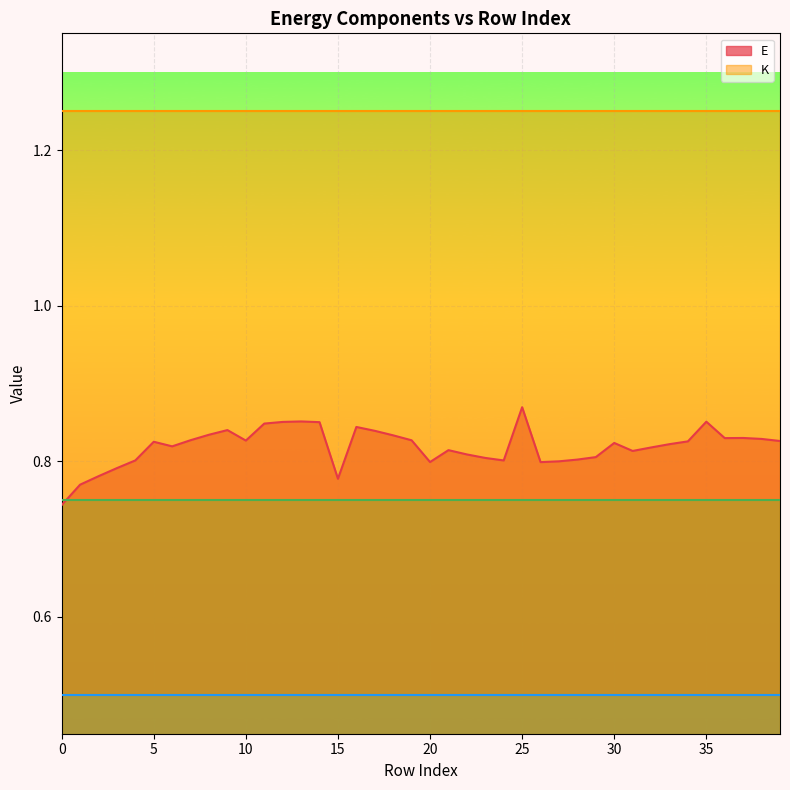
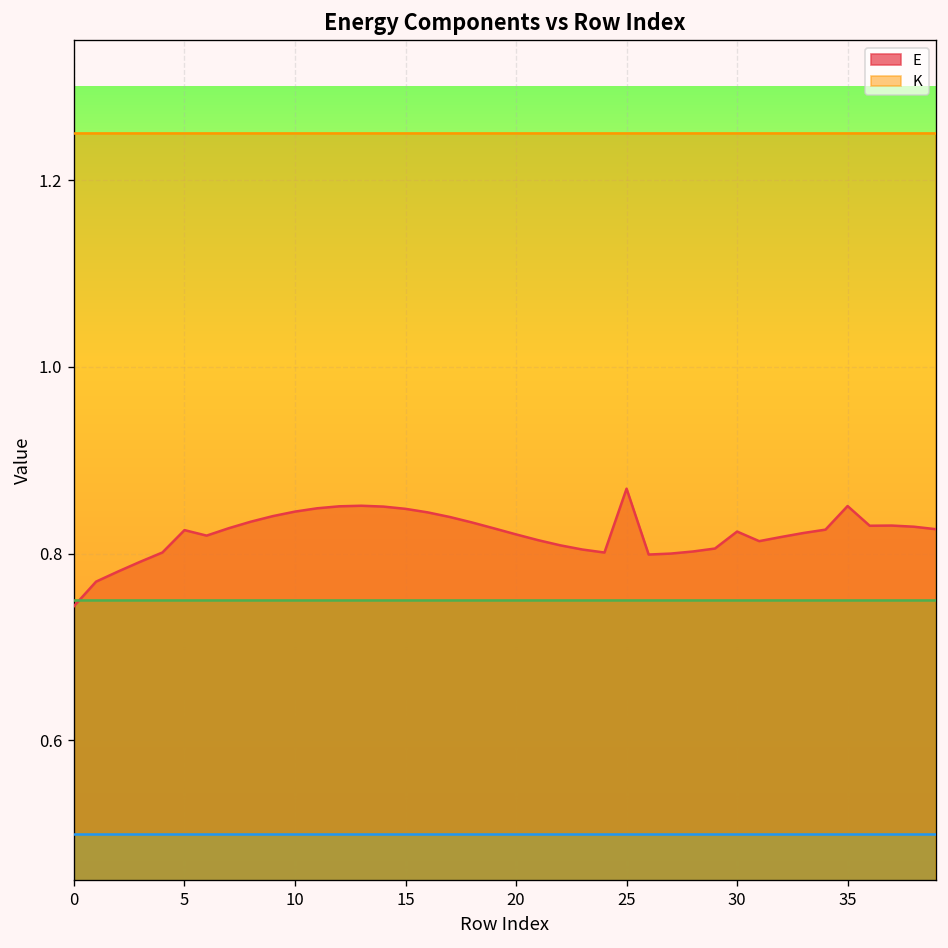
  {
    "E": {
      "0": 0.74,
      "5": 0.83,
-     "10": 0.83,
-     "15": 0.78,
-     "20": 0.80,
+     "10": 0.85,
+     "15": 0.85,
+     "20": 0.82,
      "25": 0.87,
      "30": 0.82,
      "35": 0.85
    },
    "K": {
      "0": 1.25,
      "5": 1.25,
      "10": 1.25,
      "15": 1.25,
      "20": 1.25,
      "25": 1.25,
      "30": 1.25,
      "35": 1.25
    }
  }
